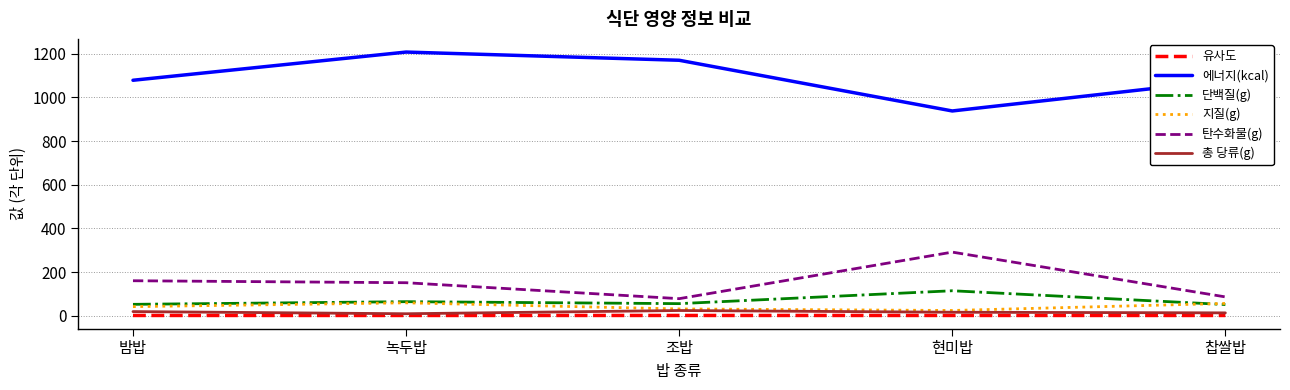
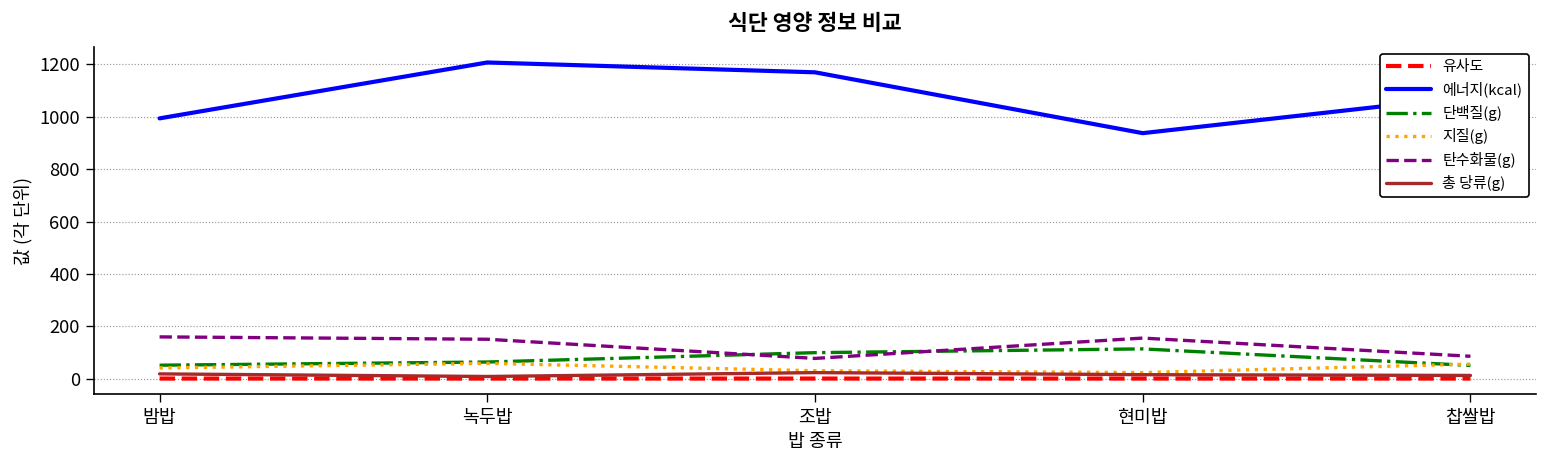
  {
    "유사도": {
      "밤밥": 0,
      "조밥": 0,
      "현미밥": 0,
      "찹쌀밥": 0
    },
    "에너지(kcal)": {
-     "밤밥": 1080,
+     "밤밥": 990,
      "녹두밥": 1210,
      "조밥": 1170,
      "현미밥": 940
    },
    "단백질(g)": {
-     "조밥": 60,
+     "조밥": 100,
      "현미밥": 110
    },
    "탄수화물(g)": {
      "밤밥": 160,
      "녹두밥": 150,
      "조밥": 80,
-     "현미밥": 290,
+     "현미밥": 160,
      "찹쌀밥": 90
    },
    "총 당류(g)": {
      "밤밥": 20,
      "찹쌀밥": 10
    }
  }
